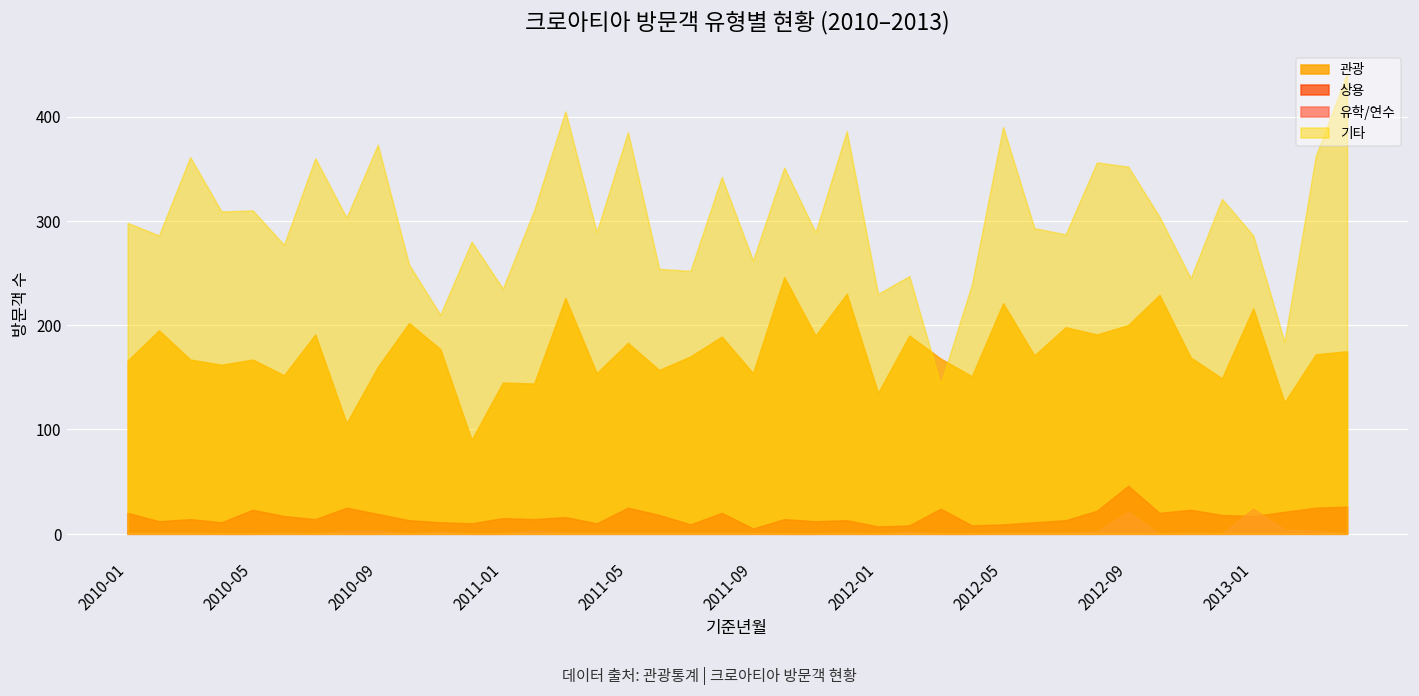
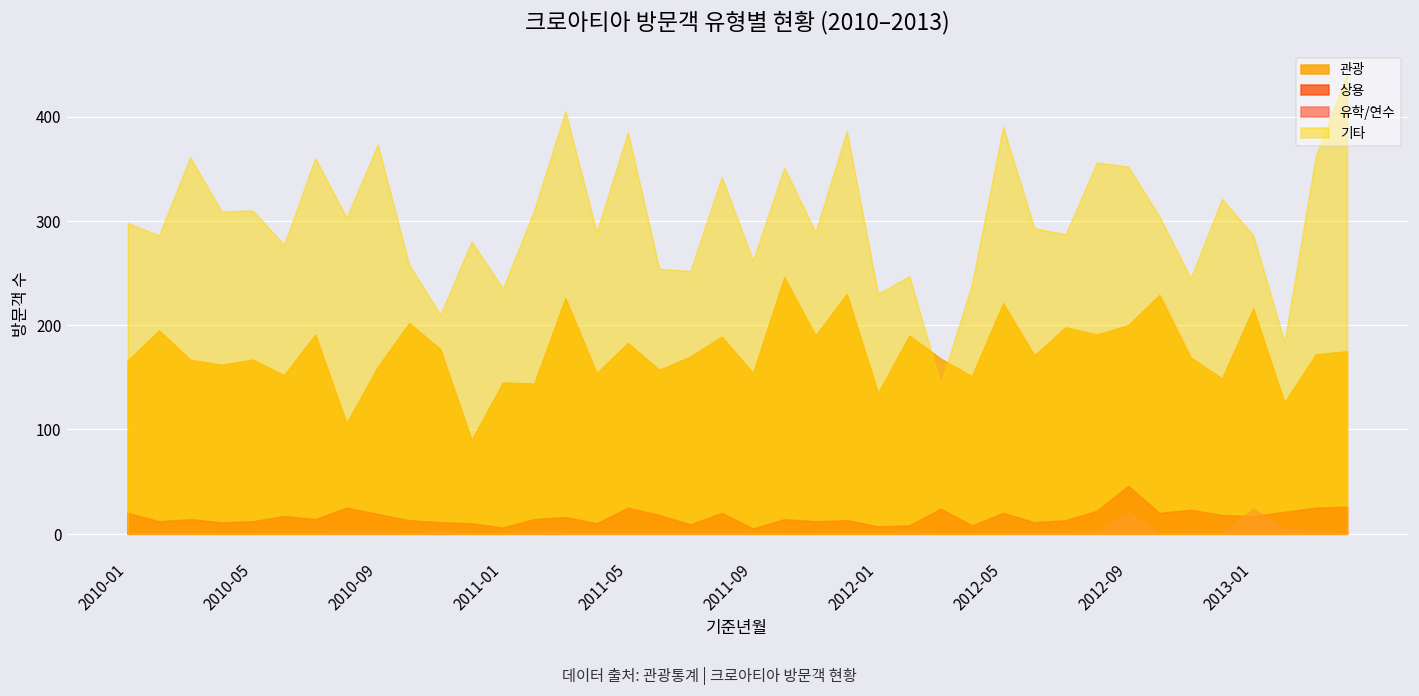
  {
    "상용": {
      "2010-01": 20,
-     "2010-05": 20,
+     "2010-05": 10,
      "2010-09": 20,
-     "2011-01": 20,
+     "2011-01": 10,
      "2011-05": 30,
      "2011-09": 10,
      "2012-01": 10,
-     "2012-05": 10,
+     "2012-05": 20,
      "2012-09": 50,
      "2013-01": 20
    },
    "유학/연수": {
      "2010-05": 0,
      "2010-09": 0,
      "2011-01": 0,
      "2012-01": 0,
      "2012-09": 20,
      "2013-01": 20
    }
  }
